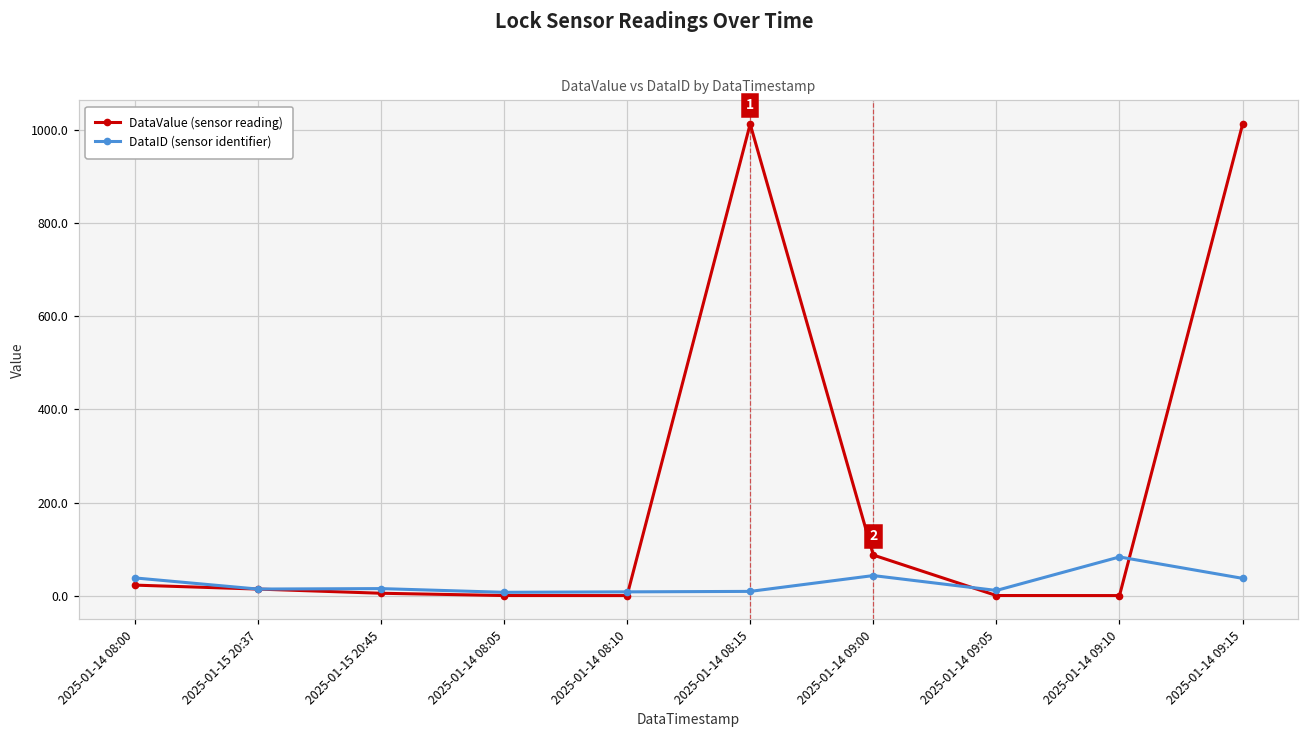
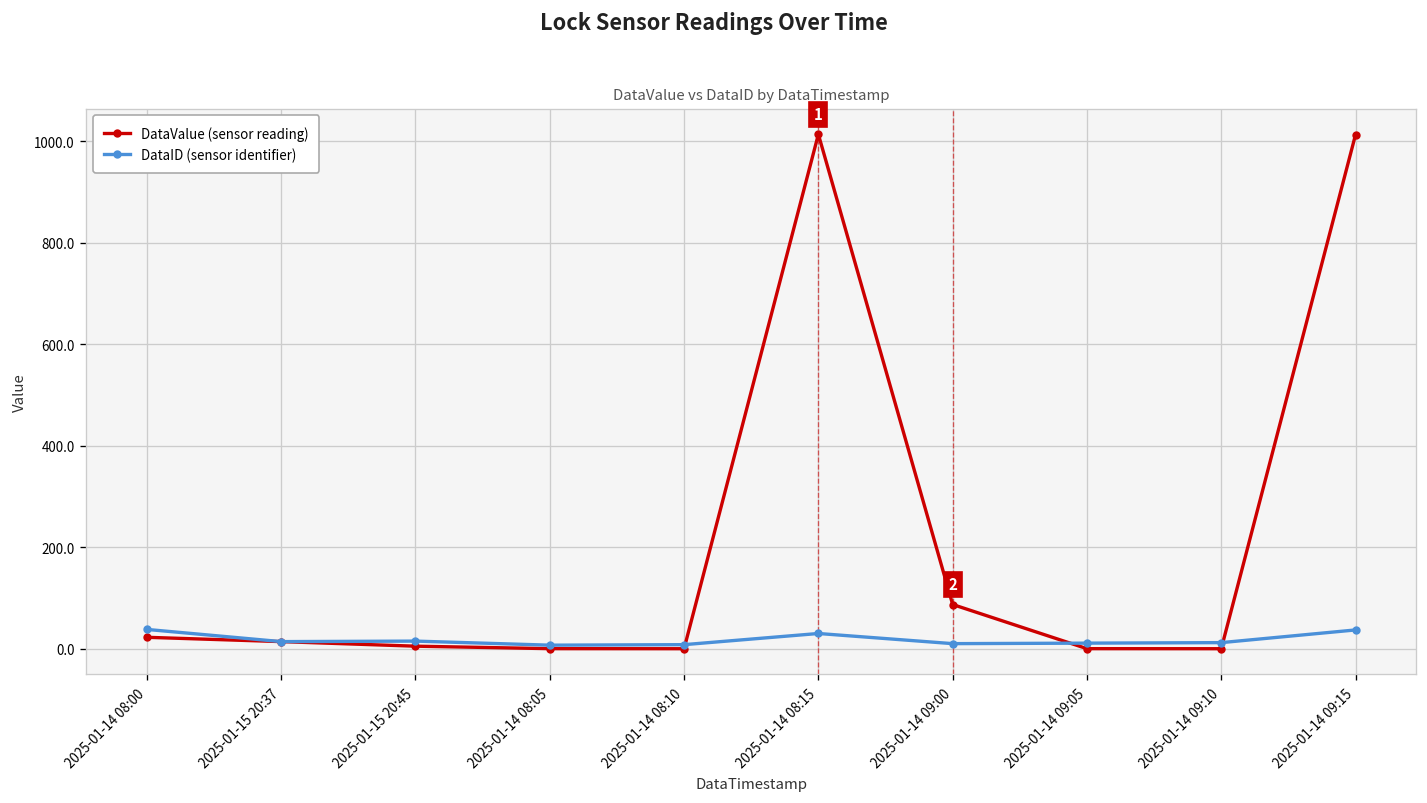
  {
    "DataValue (sensor reading)": {
      "2025-01-14 08:00": 20,
      "2025-01-15 20:45": 10,
      "2025-01-14 08:05": 0,
      "2025-01-14 08:10": 0,
      "2025-01-14 09:05": 0,
      "2025-01-14 09:10": 0,
      "2025-01-14 09:15": 1010
    },
    "DataID (sensor identifier)": {
      "2025-01-14 08:00": 40,
      "2025-01-15 20:45": 20,
      "2025-01-14 08:05": 10,
      "2025-01-14 08:10": 10,
-     "2025-01-14 08:15": 10,
-     "2025-01-14 09:00": 40,
+     "2025-01-14 08:15": 30,
+     "2025-01-14 09:00": 10,
      "2025-01-14 09:05": 10,
-     "2025-01-14 09:10": 80,
+     "2025-01-14 09:10": 10,
      "2025-01-14 09:15": 40
    }
  }
